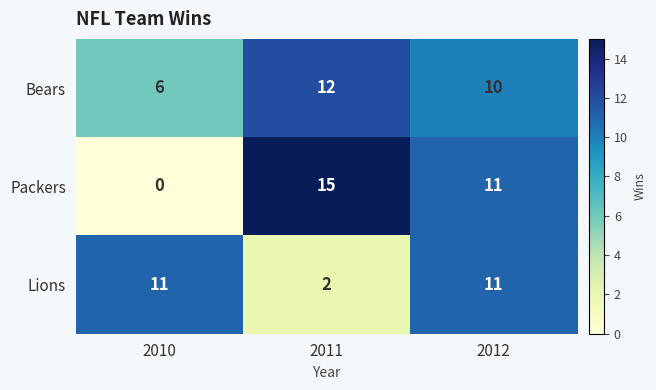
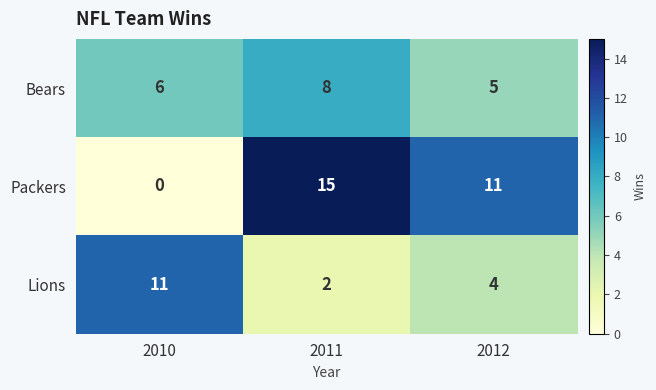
  {
    "Bears": {
      "2010": 6,
-     "2011": 12,
-     "2012": 10
+     "2011": 8,
+     "2012": 5
    },
    "Packers": {
      "2010": 0,
      "2011": 15,
      "2012": 11
    },
    "Lions": {
      "2010": 11,
      "2011": 2,
-     "2012": 11
+     "2012": 4
    }
  }
